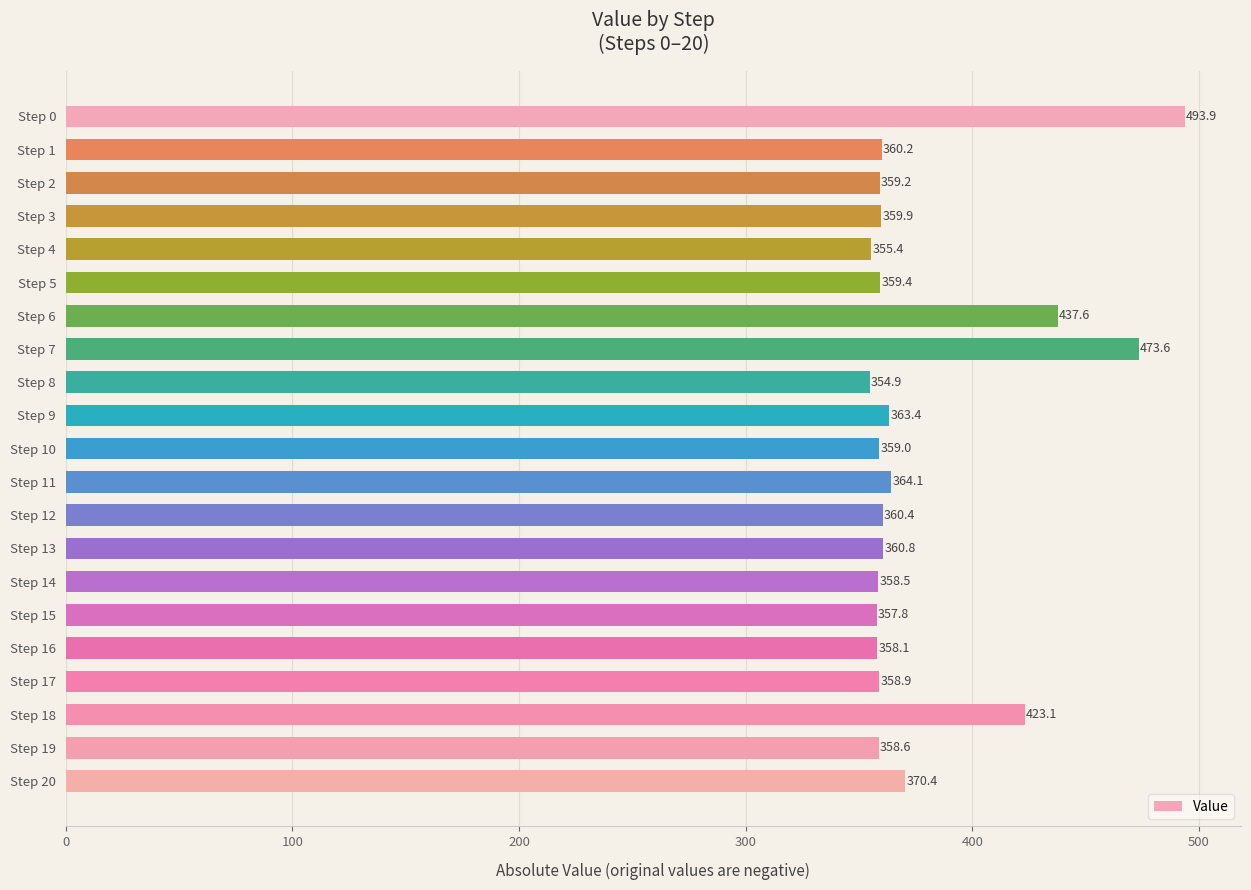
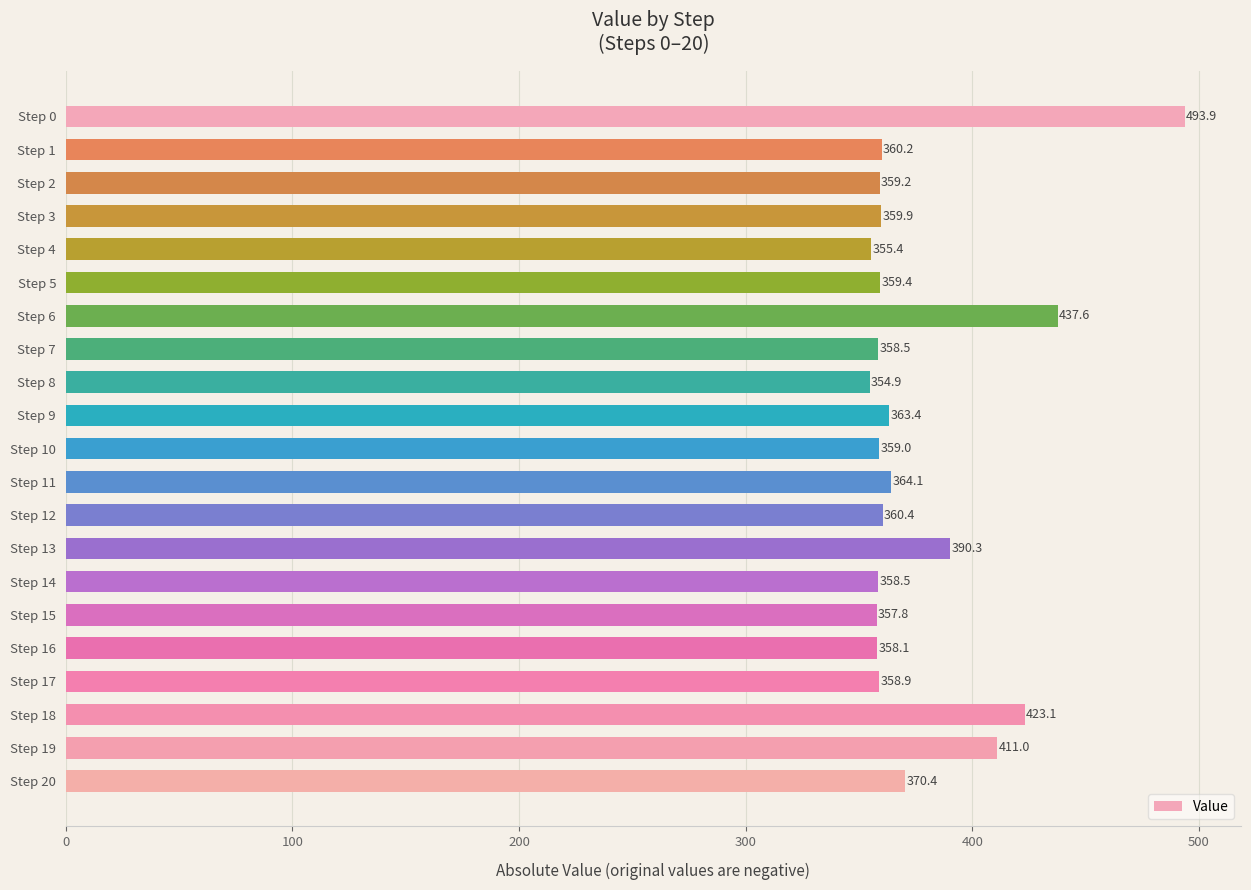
  {
    "Step 0": 493.9,
    "Step 1": 360.2,
    "Step 2": 359.2,
    "Step 3": 359.9,
    "Step 4": 355.4,
    "Step 5": 359.4,
    "Step 6": 437.6,
-   "Step 7": 473.6,
+   "Step 7": 358.5,
    "Step 8": 354.9,
    "Step 9": 363.4,
    "Step 10": 359.0,
    "Step 11": 364.1,
    "Step 12": 360.4,
-   "Step 13": 360.8,
+   "Step 13": 390.3,
    "Step 14": 358.5,
    "Step 15": 357.8,
    "Step 16": 358.1,
    "Step 17": 358.9,
    "Step 18": 423.1,
-   "Step 19": 358.6,
+   "Step 19": 411.0,
    "Step 20": 370.4
  }
